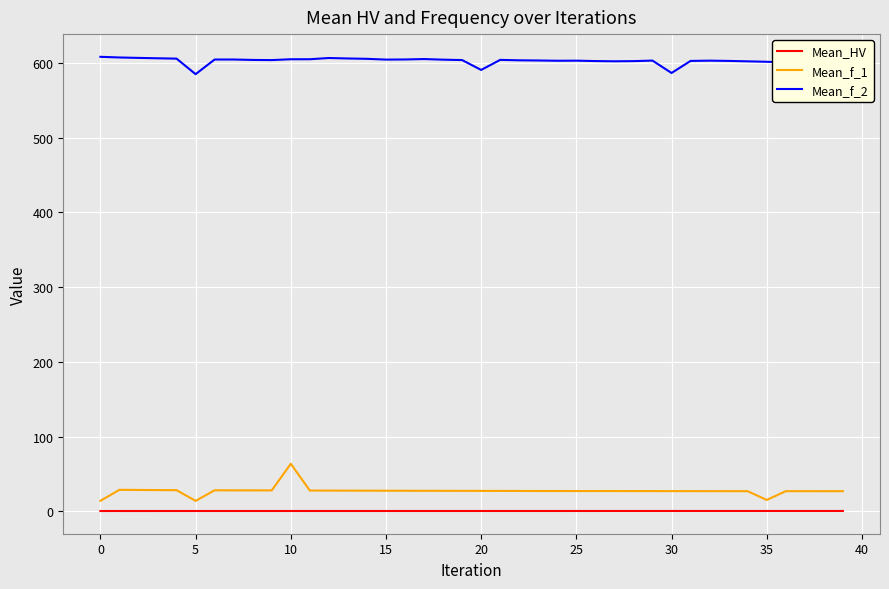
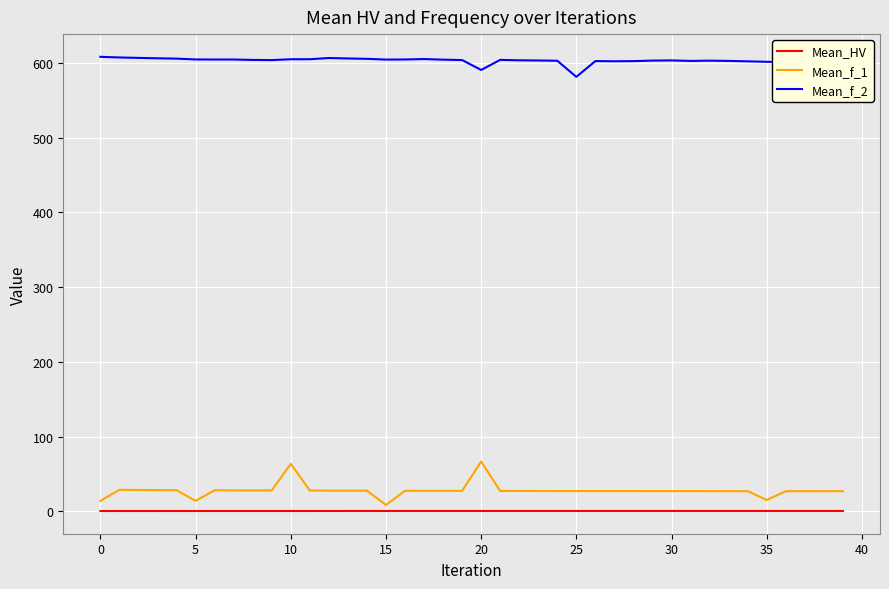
  {
    "Mean_HV": {
      "0": 0,
      "5": 0,
      "10": 0,
      "15": 0,
      "20": 0,
      "25": 0,
      "30": 0,
      "35": 0
    },
    "Mean_f_1": {
      "0": 10,
      "5": 10,
      "10": 60,
-     "15": 30,
-     "20": 30,
+     "15": 10,
+     "20": 70,
      "25": 30,
      "30": 30,
      "35": 20
    },
    "Mean_f_2": {
      "0": 610,
-     "5": 580,
+     "5": 600,
      "10": 600,
      "15": 600,
      "20": 590,
-     "25": 600,
-     "30": 590,
+     "25": 580,
+     "30": 600,
      "35": 600
    }
  }
